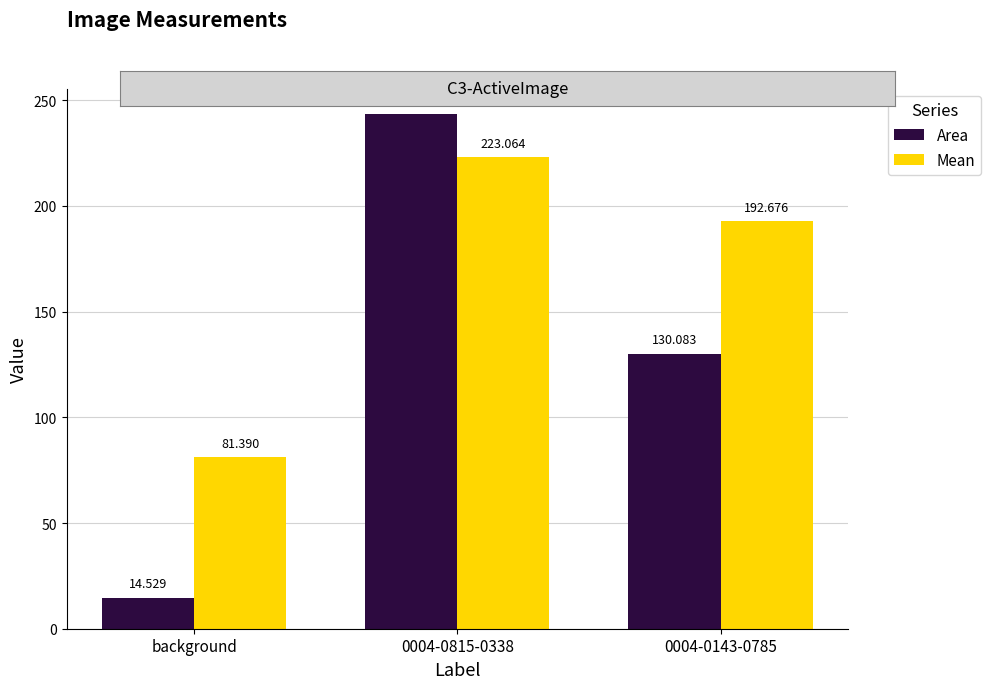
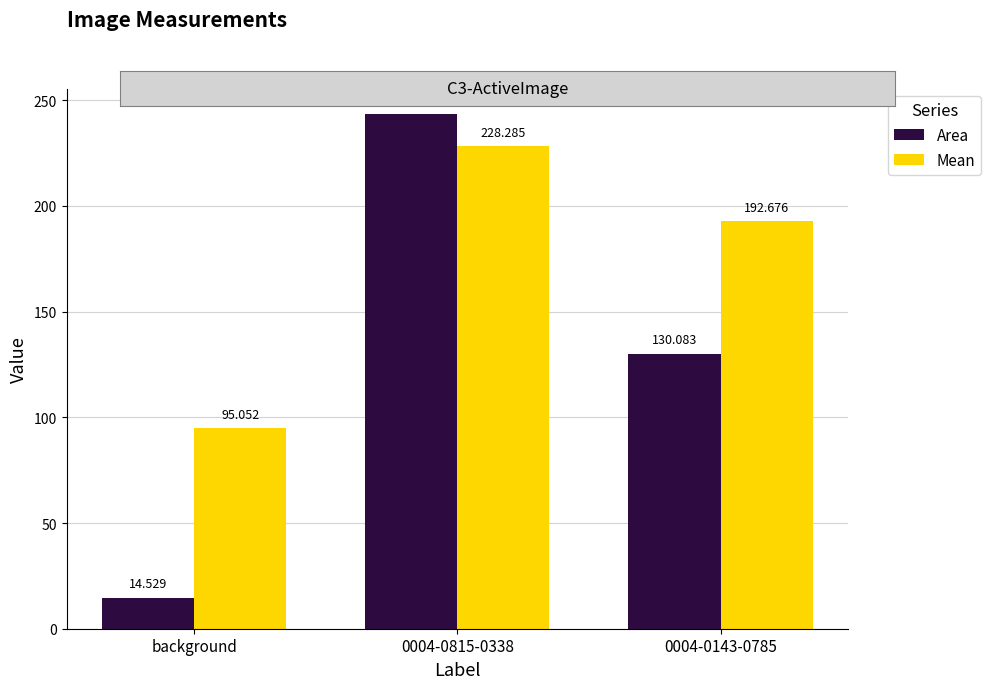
  {
    "Area": {
      "background": 14.529,
      "0004-0815-0338": 243.390,
      "0004-0143-0785": 130.083
    },
    "Mean": {
-     "background": 81.390,
-     "0004-0815-0338": 223.064,
+     "background": 95.052,
+     "0004-0815-0338": 228.285,
      "0004-0143-0785": 192.676
    }
  }
